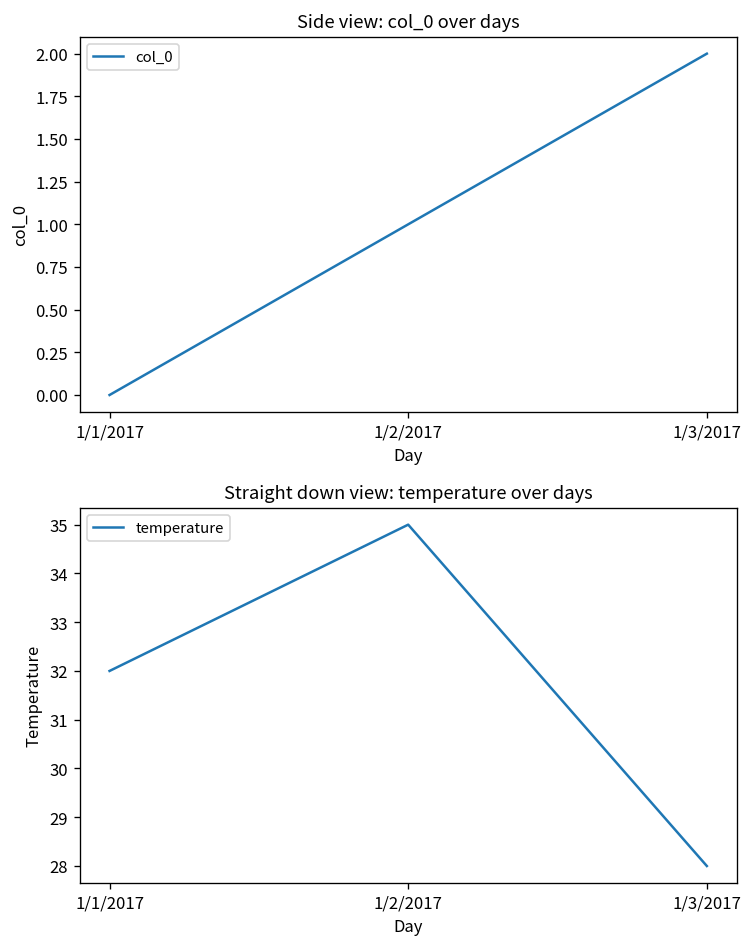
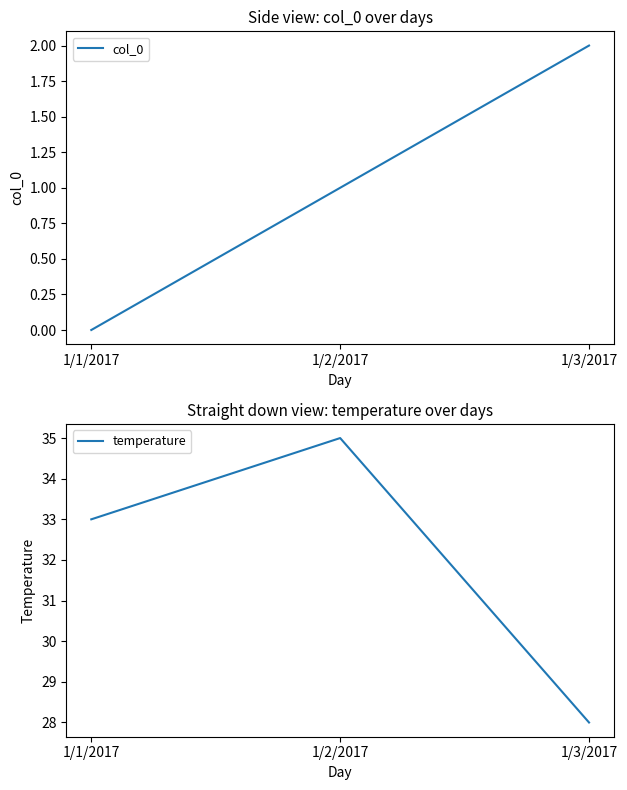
  {
    "Side view: col_0 over days": {
      "1/1/2017": 0.00,
      "1/2/2017": 1.00,
      "1/3/2017": 2.00
    },
    "Straight down view: temperature over days": {
-     "1/1/2017": 32,
+     "1/1/2017": 33,
      "1/2/2017": 35,
      "1/3/2017": 28
    }
  }
